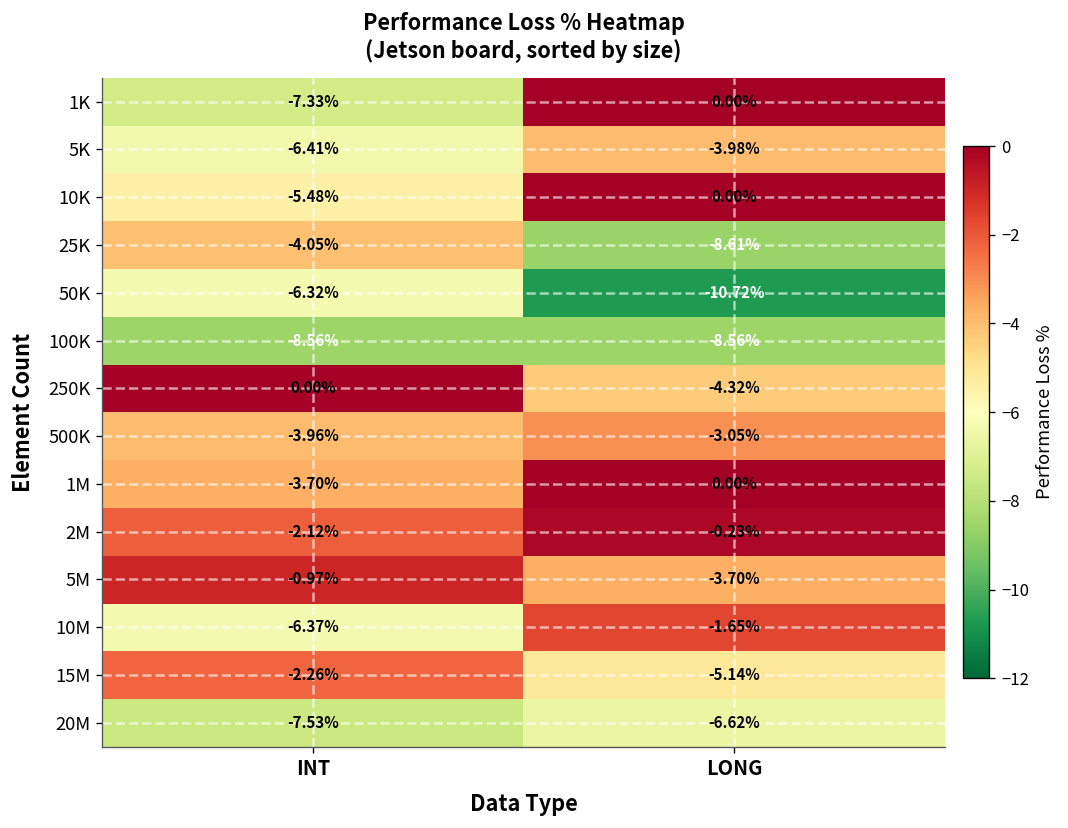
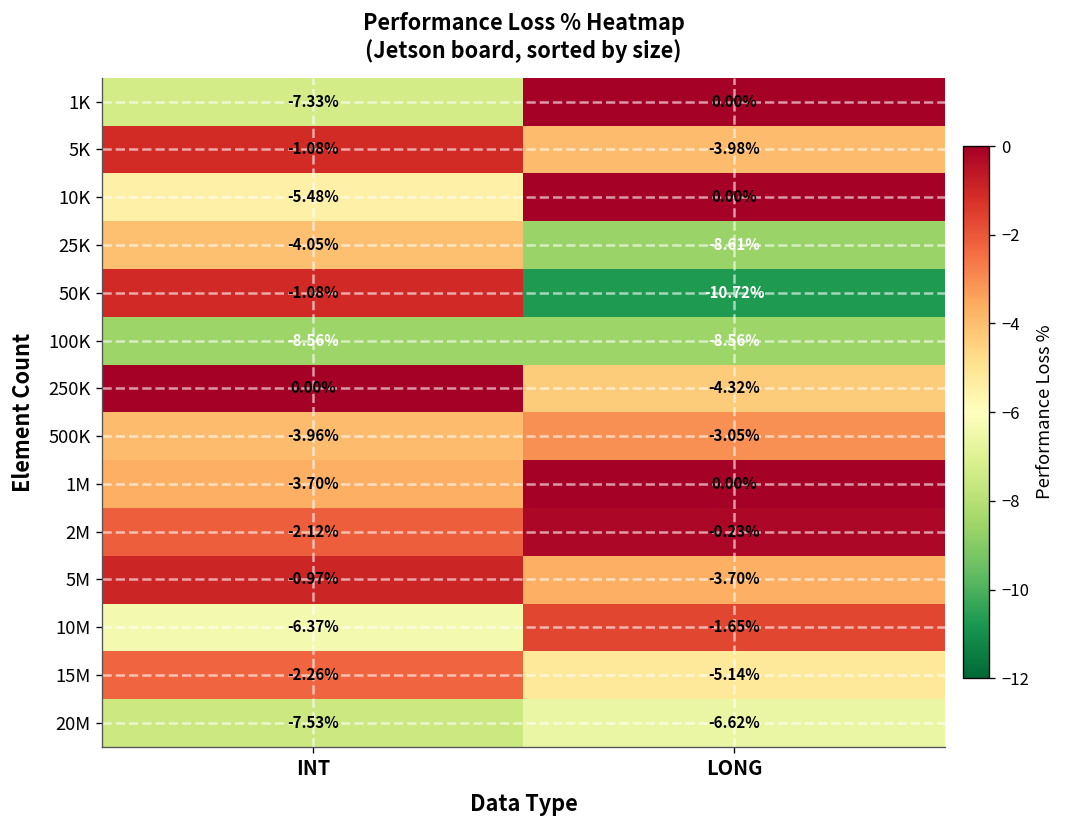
  {
    "1K": {
      "INT": "-7.33%",
      "LONG": "0.00%"
    },
    "5K": {
-     "INT": "-6.41%",
+     "INT": "-1.08%",
      "LONG": "-3.98%"
    },
    "10K": {
      "INT": "-5.48%",
      "LONG": "0.00%"
    },
    "25K": {
      "INT": "-4.05%",
      "LONG": "-8.61%"
    },
    "50K": {
-     "INT": "-6.32%",
+     "INT": "-1.08%",
      "LONG": "-10.72%"
    },
    "100K": {
      "INT": "-8.56%",
      "LONG": "-8.56%"
    },
    "250K": {
      "INT": "0.00%",
      "LONG": "-4.32%"
    },
    "500K": {
      "INT": "-3.96%",
      "LONG": "-3.05%"
    },
    "1M": {
      "INT": "-3.70%",
      "LONG": "0.00%"
    },
    "2M": {
      "INT": "-2.12%",
      "LONG": "-0.23%"
    },
    "5M": {
      "INT": "-0.97%",
      "LONG": "-3.70%"
    },
    "10M": {
      "INT": "-6.37%",
      "LONG": "-1.65%"
    },
    "15M": {
      "INT": "-2.26%",
      "LONG": "-5.14%"
    },
    "20M": {
      "INT": "-7.53%",
      "LONG": "-6.62%"
    }
  }
